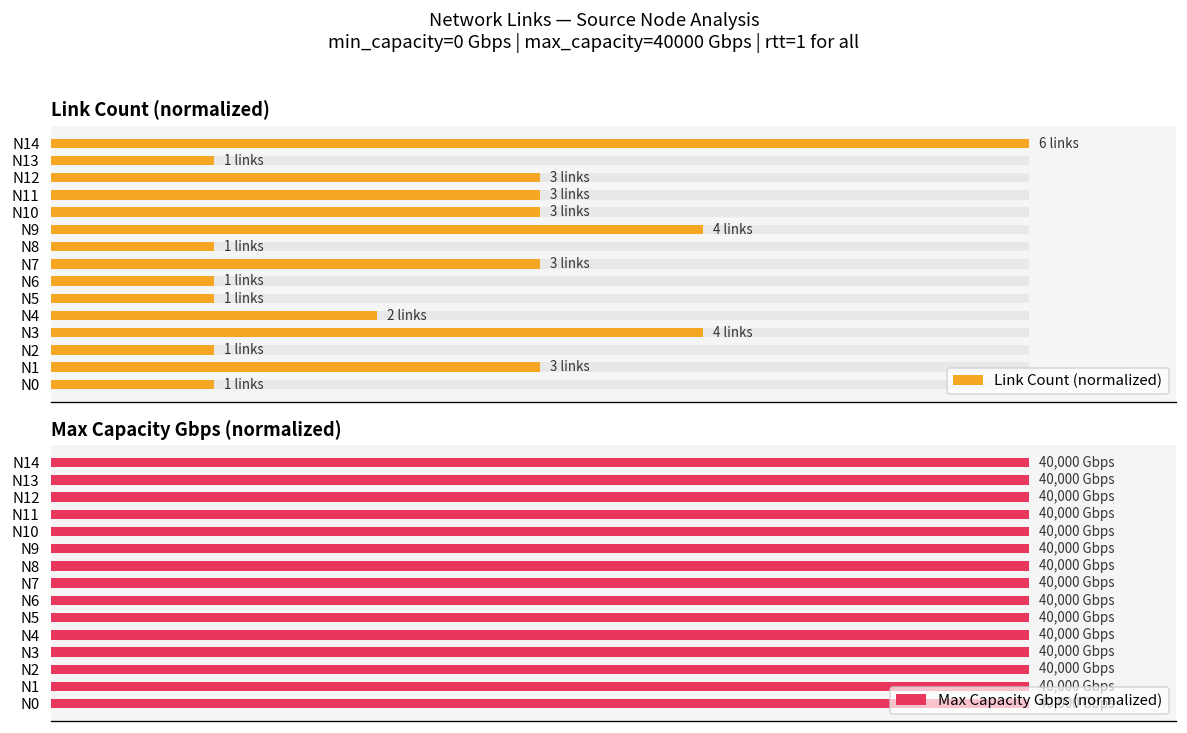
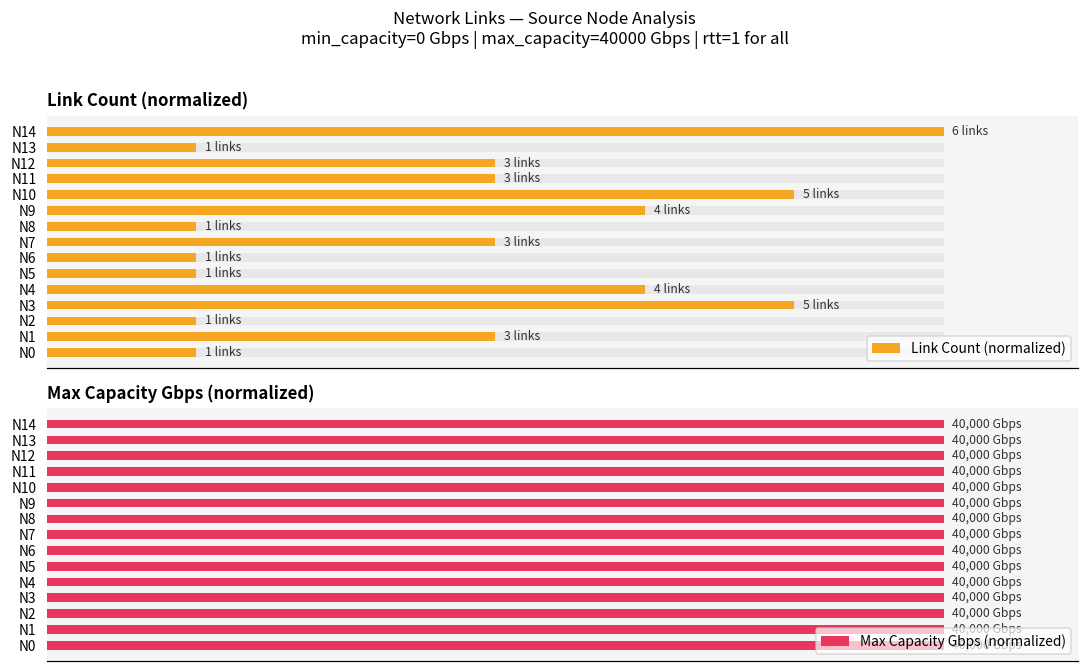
  {
    "Link Count (normalized)": {
      "Link Count (normalized)": {
-       "N10": 3,
-       "N4": 2,
-       "N3": 4
+       "N10": 5,
+       "N4": 4,
+       "N3": 5
      }
    }
  }
